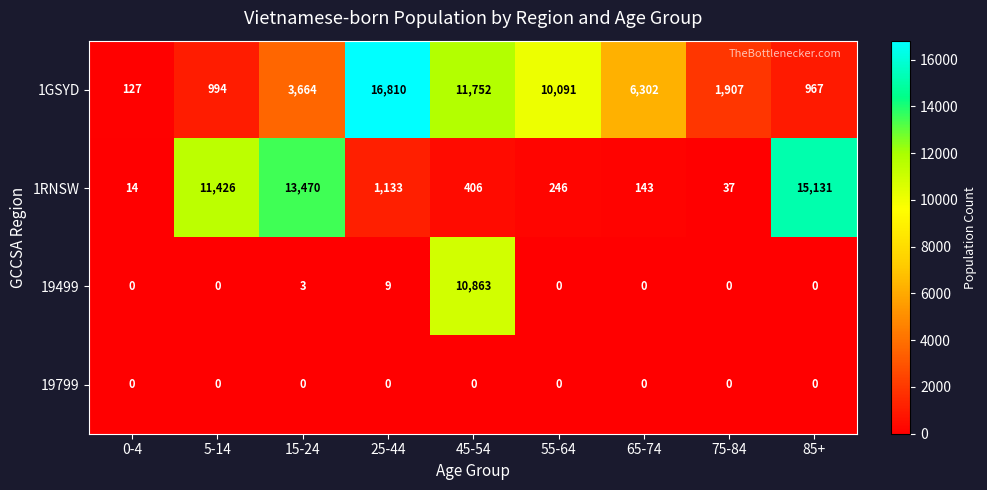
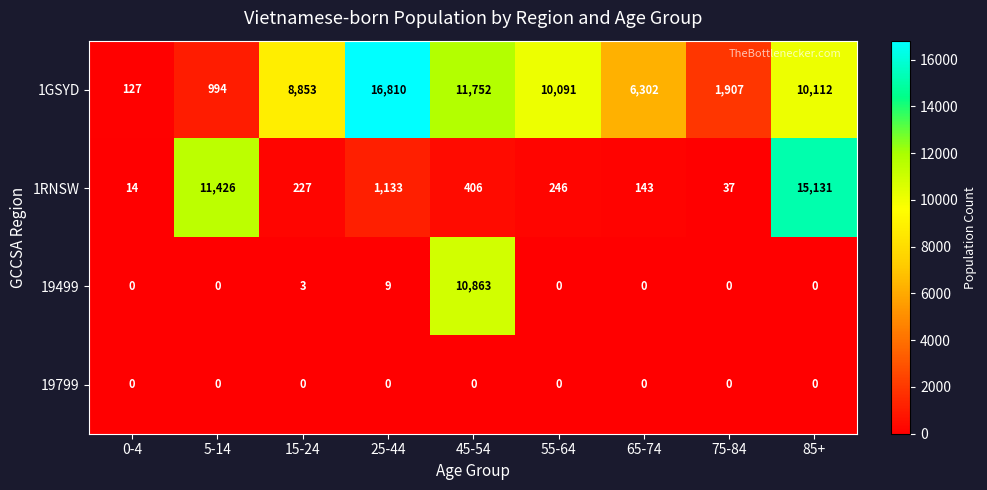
  {
    "1GSYD": {
      "0-4": "127",
      "5-14": "994",
-     "15-24": "3,664",
+     "15-24": "8,853",
      "25-44": "16,810",
      "45-54": "11,752",
      "55-64": "10,091",
      "65-74": "6,302",
      "75-84": "1,907",
-     "85+": "967"
+     "85+": "10,112"
    },
    "1RNSW": {
      "0-4": "14",
      "5-14": "11,426",
-     "15-24": "13,470",
+     "15-24": "227",
      "25-44": "1,133",
      "45-54": "406",
      "55-64": "246",
      "65-74": "143",
      "75-84": "37",
      "85+": "15,131"
    },
    "19499": {
      "0-4": "0",
      "5-14": "0",
      "15-24": "3",
      "25-44": "9",
      "45-54": "10,863",
      "55-64": "0",
      "65-74": "0",
      "75-84": "0",
      "85+": "0"
    },
    "19799": {
      "0-4": "0",
      "5-14": "0",
      "15-24": "0",
      "25-44": "0",
      "45-54": "0",
      "55-64": "0",
      "65-74": "0",
      "75-84": "0",
      "85+": "0"
    }
  }
